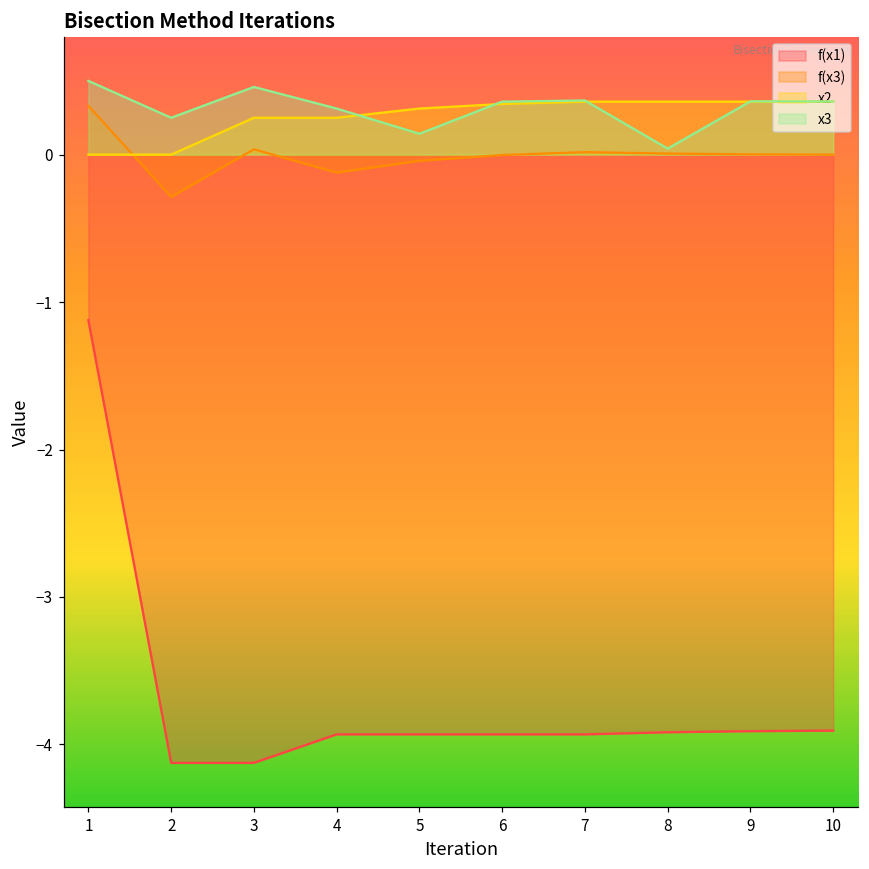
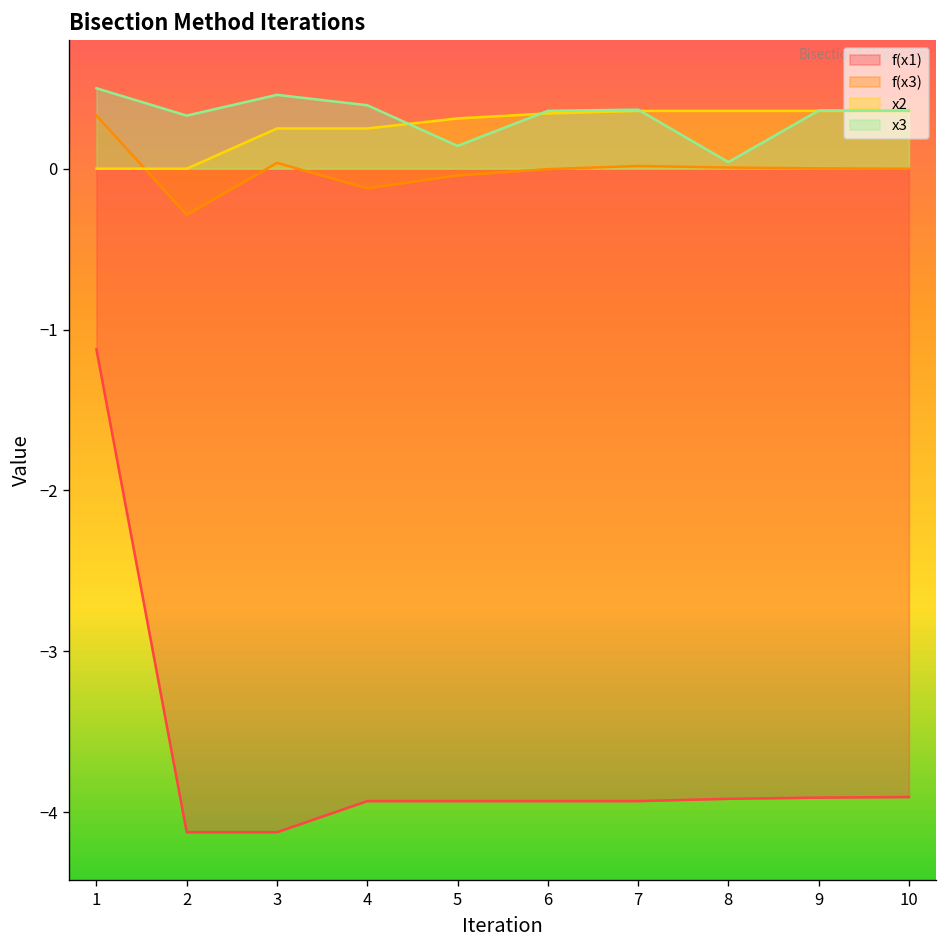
  {
    "x3": {
      "1": 0.50,
-     "2": 0.25,
+     "2": 0.33,
      "3": 0.46,
-     "4": 0.31,
+     "4": 0.39,
      "5": 0.14,
      "8": 0.04
    }
  }
